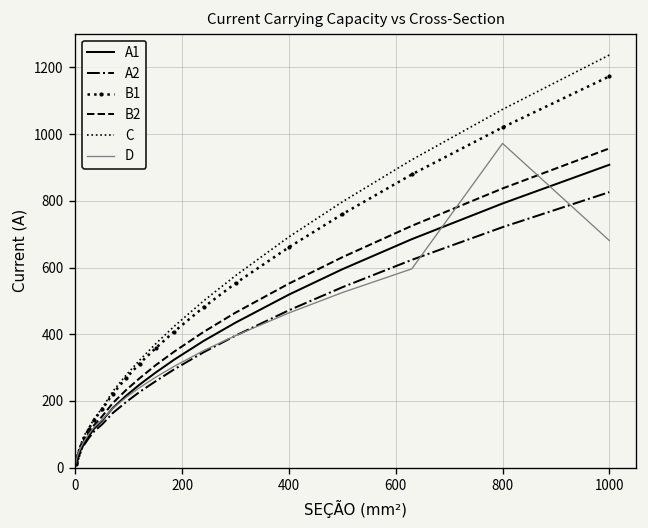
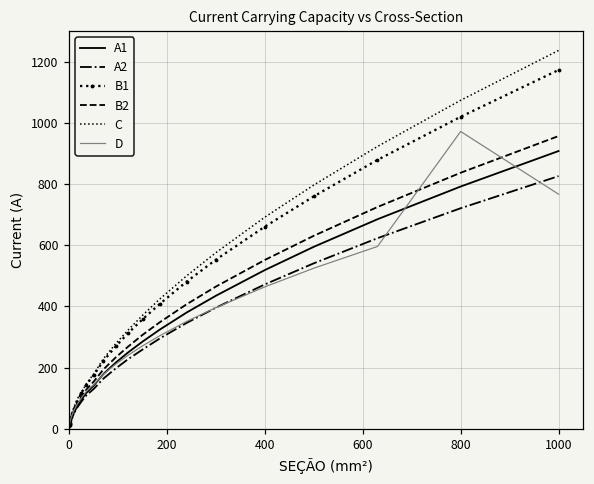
  {
    "D": {
      "800": 970,
-     "1000": 680
+     "1000": 770
    }
  }
